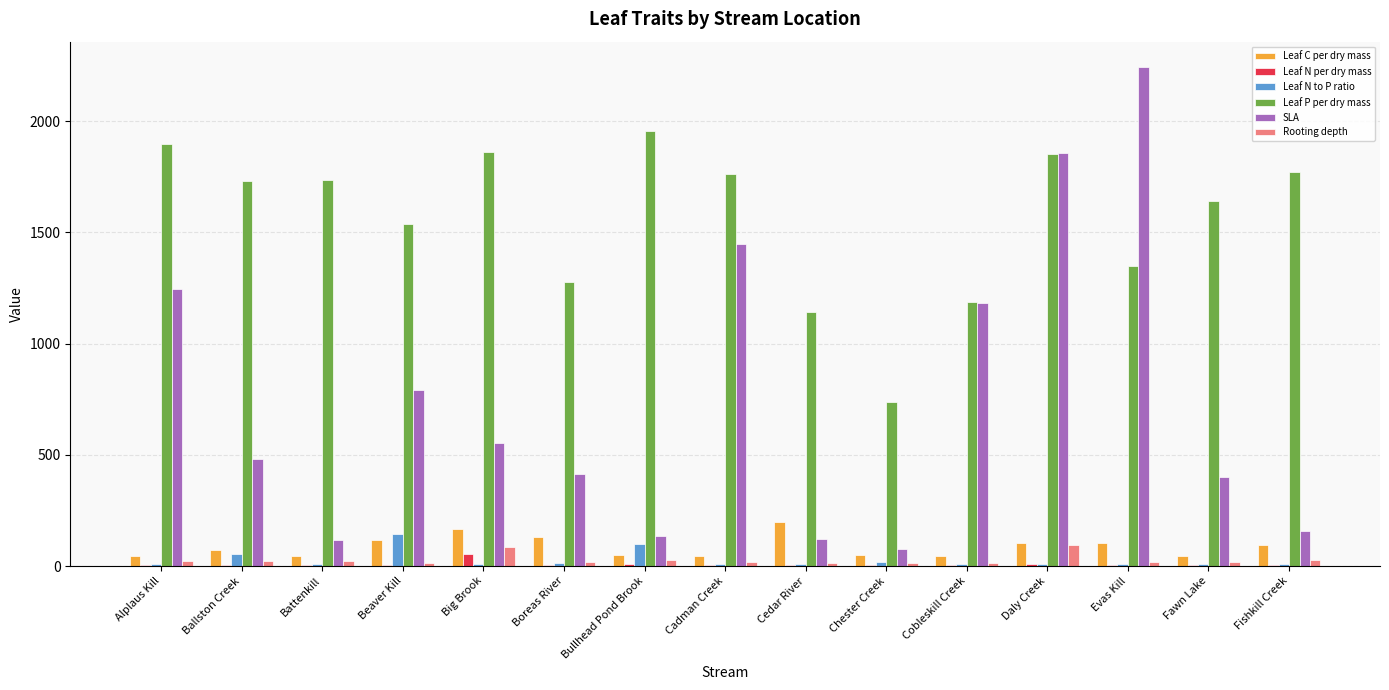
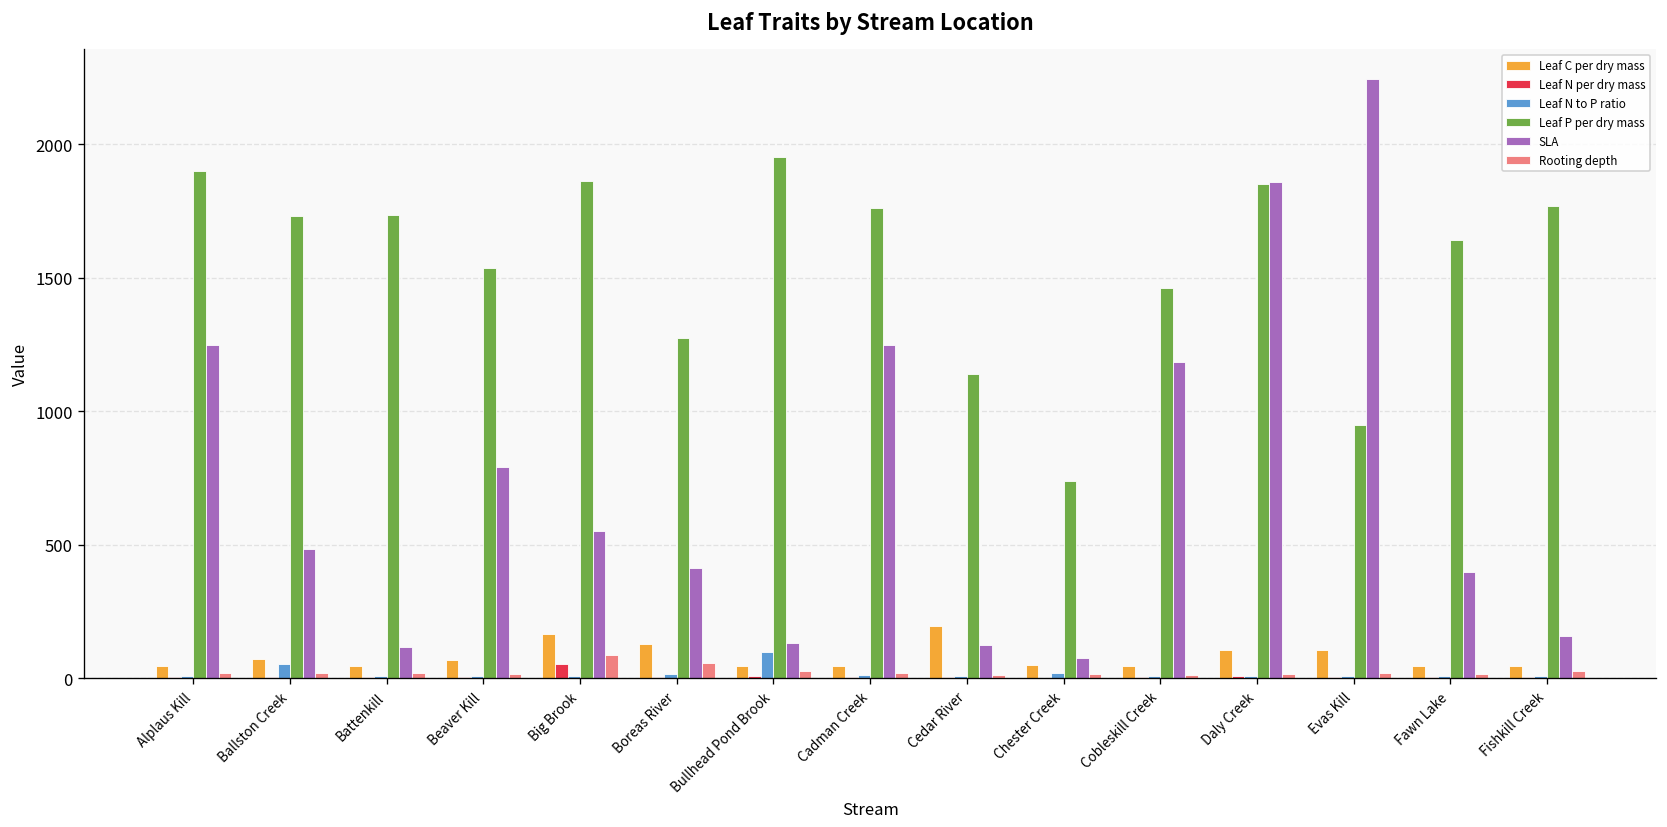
  {
    "Leaf C per dry mass": {
      "Alplaus Kill": 50,
      "Ballston Creek": 70,
      "Battenkill": 40,
-     "Beaver Kill": 120,
+     "Beaver Kill": 70,
      "Big Brook": 170,
      "Boreas River": 130,
      "Bullhead Pond Brook": 50,
      "Cadman Creek": 50,
      "Cedar River": 200,
      "Chester Creek": 50,
      "Cobleskill Creek": 40,
      "Daly Creek": 110,
      "Evas Kill": 100,
      "Fawn Lake": 50,
-     "Fishkill Creek": 90
+     "Fishkill Creek": 50
    },
    "Leaf N per dry mass": {
      "Big Brook": 50
    },
    "Leaf N to P ratio": {
      "Ballston Creek": 50,
-     "Beaver Kill": 140,
+     "Beaver Kill": 10,
      "Boreas River": 10,
      "Bullhead Pond Brook": 100,
      "Chester Creek": 20
    },
    "Leaf P per dry mass": {
      "Alplaus Kill": 1900,
      "Ballston Creek": 1730,
      "Battenkill": 1730,
      "Beaver Kill": 1540,
      "Big Brook": 1860,
      "Boreas River": 1280,
      "Bullhead Pond Brook": 1950,
      "Cadman Creek": 1760,
      "Cedar River": 1140,
      "Chester Creek": 740,
-     "Cobleskill Creek": 1190,
+     "Cobleskill Creek": 1460,
      "Daly Creek": 1850,
-     "Evas Kill": 1350,
+     "Evas Kill": 950,
      "Fawn Lake": 1640,
      "Fishkill Creek": 1770
    },
    "SLA": {
      "Alplaus Kill": 1250,
      "Ballston Creek": 480,
      "Battenkill": 120,
      "Beaver Kill": 790,
      "Big Brook": 550,
      "Boreas River": 410,
      "Bullhead Pond Brook": 130,
-     "Cadman Creek": 1450,
+     "Cadman Creek": 1250,
      "Cedar River": 120,
      "Chester Creek": 70,
      "Cobleskill Creek": 1180,
      "Daly Creek": 1860,
      "Evas Kill": 2250,
      "Fawn Lake": 400,
      "Fishkill Creek": 160
    },
    "Rooting depth": {
      "Alplaus Kill": 20,
      "Ballston Creek": 20,
      "Battenkill": 20,
      "Beaver Kill": 10,
      "Big Brook": 90,
-     "Boreas River": 20,
+     "Boreas River": 60,
      "Bullhead Pond Brook": 30,
      "Cadman Creek": 20,
      "Cedar River": 10,
      "Chester Creek": 20,
      "Cobleskill Creek": 10,
-     "Daly Creek": 90,
+     "Daly Creek": 10,
      "Evas Kill": 20,
      "Fawn Lake": 20,
      "Fishkill Creek": 30
    }
  }
